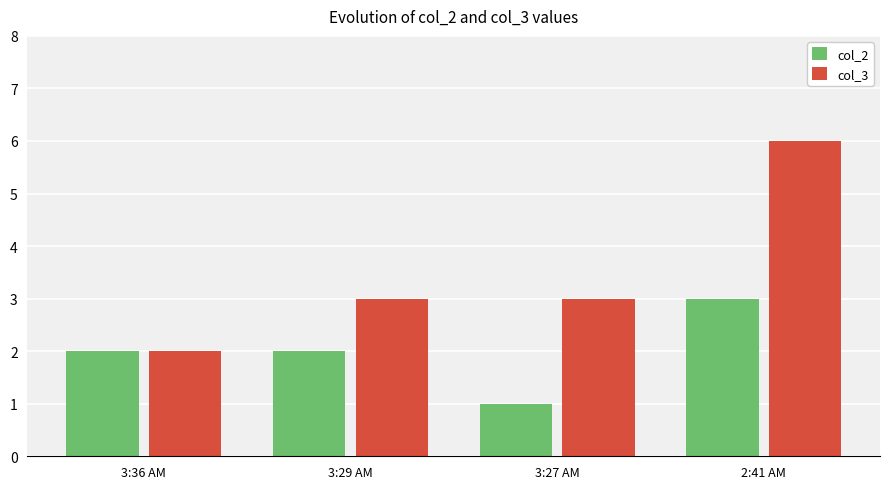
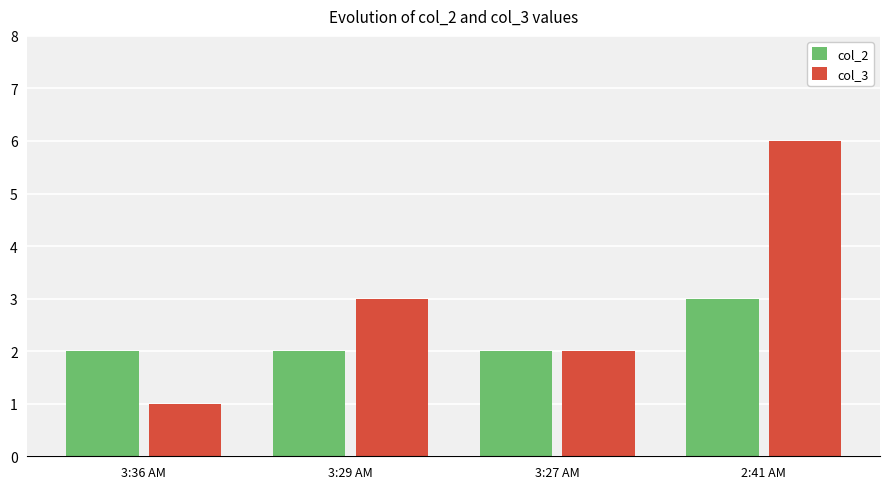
  {
    "col_2": {
      "3:36 AM": 2,
      "3:29 AM": 2,
-     "3:27 AM": 1,
+     "3:27 AM": 2,
      "2:41 AM": 3
    },
    "col_3": {
-     "3:36 AM": 2,
+     "3:36 AM": 1,
      "3:29 AM": 3,
-     "3:27 AM": 3,
+     "3:27 AM": 2,
      "2:41 AM": 6
    }
  }
